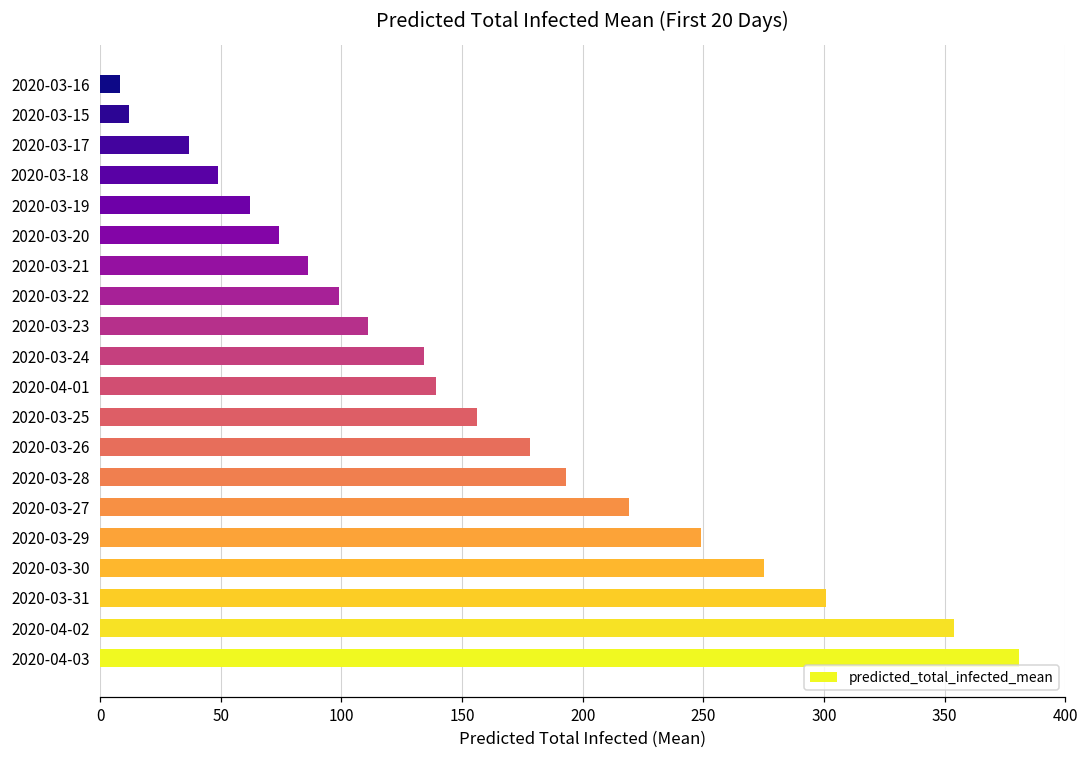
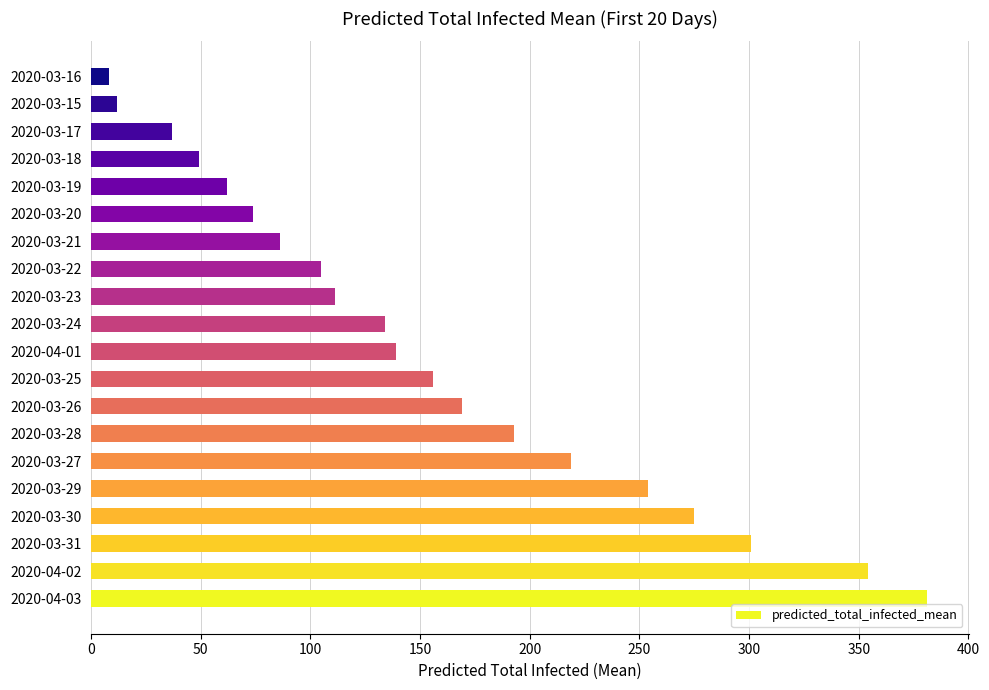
  {
    "2020-03-16": 8,
    "2020-03-15": 12,
    "2020-03-17": 37,
    "2020-03-18": 49,
    "2020-03-19": 62,
    "2020-03-20": 74,
    "2020-03-21": 86,
-   "2020-03-22": 99,
+   "2020-03-22": 105,
    "2020-03-23": 111,
    "2020-03-24": 134,
    "2020-04-01": 139,
    "2020-03-25": 156,
-   "2020-03-26": 178,
+   "2020-03-26": 169,
    "2020-03-28": 193,
    "2020-03-27": 219,
-   "2020-03-29": 249,
+   "2020-03-29": 254,
    "2020-03-30": 275,
    "2020-03-31": 301,
    "2020-04-02": 354,
    "2020-04-03": 381
  }
